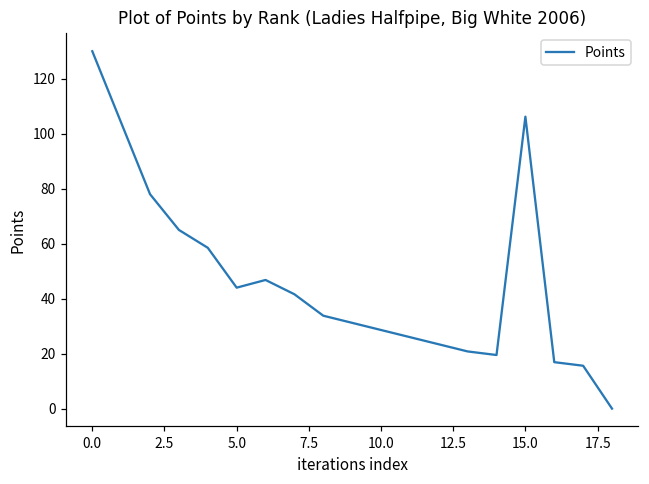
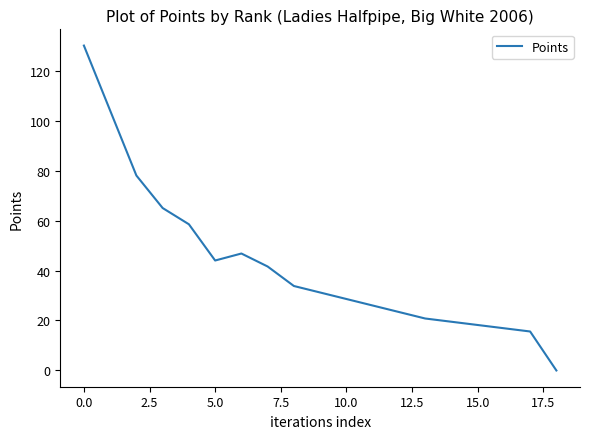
  {
    "0.0": 130,
    "5.0": 44,
    "10.0": 29,
-   "15.0": 106
+   "15.0": 18
  }
